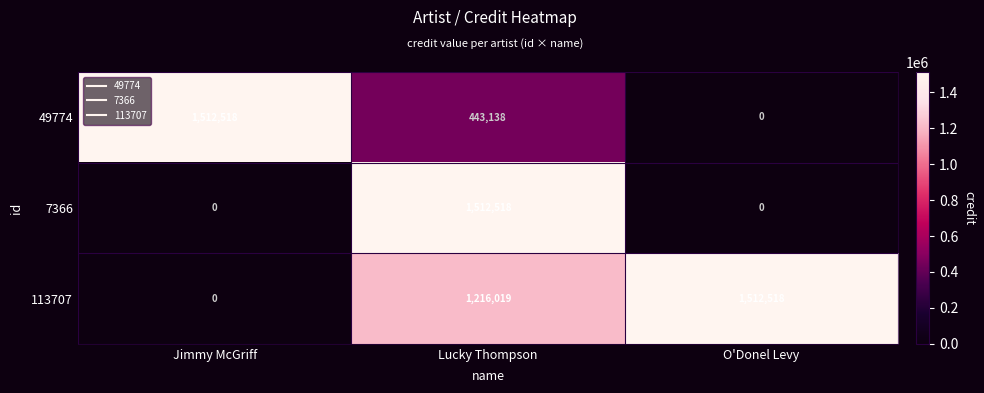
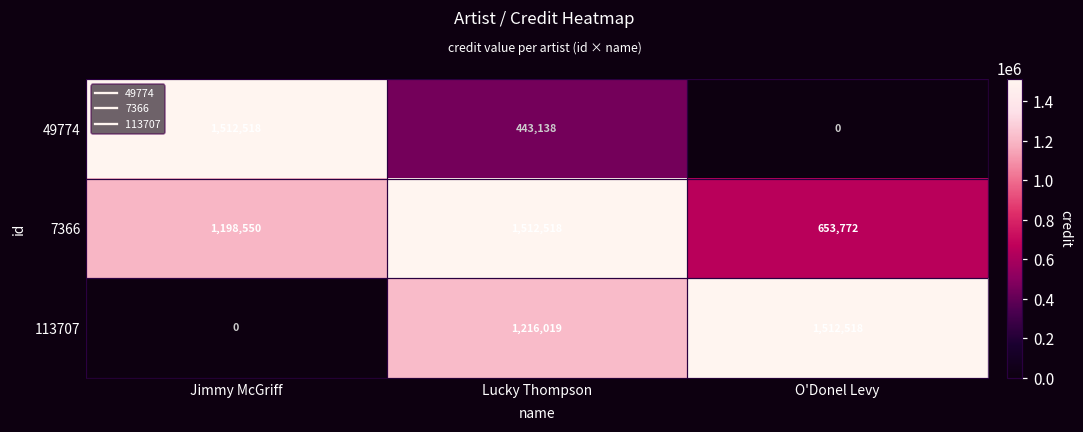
  {
    "49774": {
      "Lucky Thompson": "443,138",
      "O'Donel Levy": "0"
    },
    "7366": {
-     "Jimmy McGriff": "0",
-     "O'Donel Levy": "0"
+     "Jimmy McGriff": "1,198,550",
+     "O'Donel Levy": "653,772"
    },
    "113707": {
      "Jimmy McGriff": "0",
      "Lucky Thompson": "1,216,019"
    }
  }
